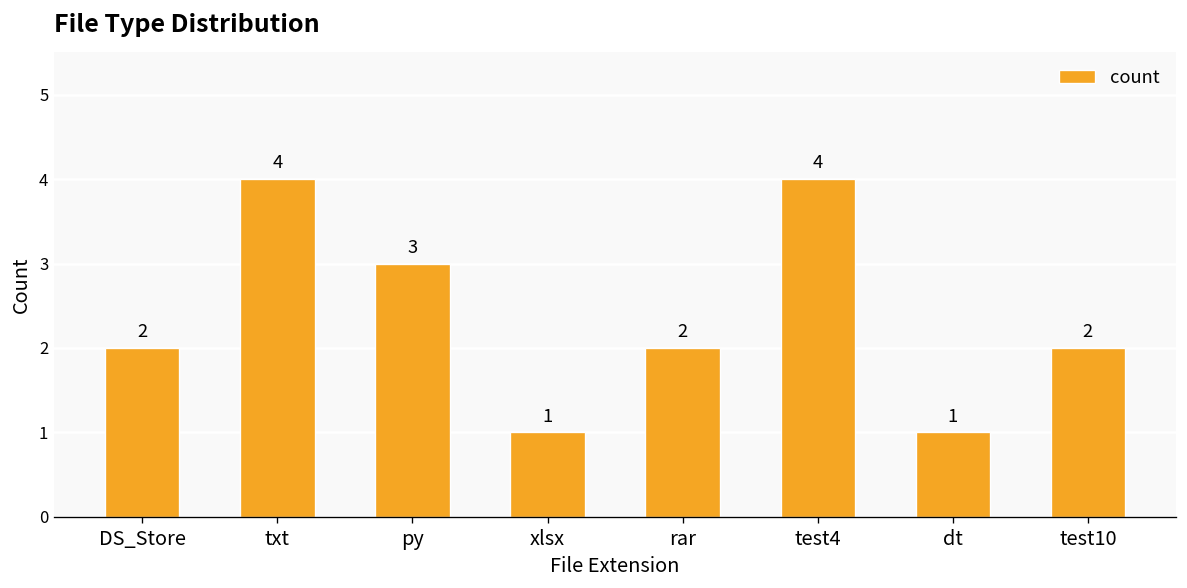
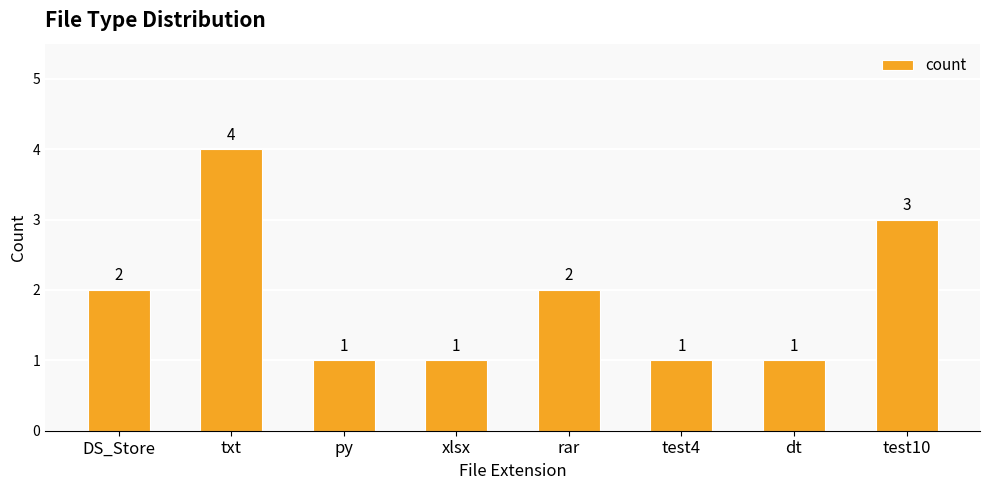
  {
    "DS_Store": 2,
    "txt": 4,
-   "py": 3,
+   "py": 1,
    "xlsx": 1,
    "rar": 2,
-   "test4": 4,
+   "test4": 1,
    "dt": 1,
-   "test10": 2
+   "test10": 3
  }
